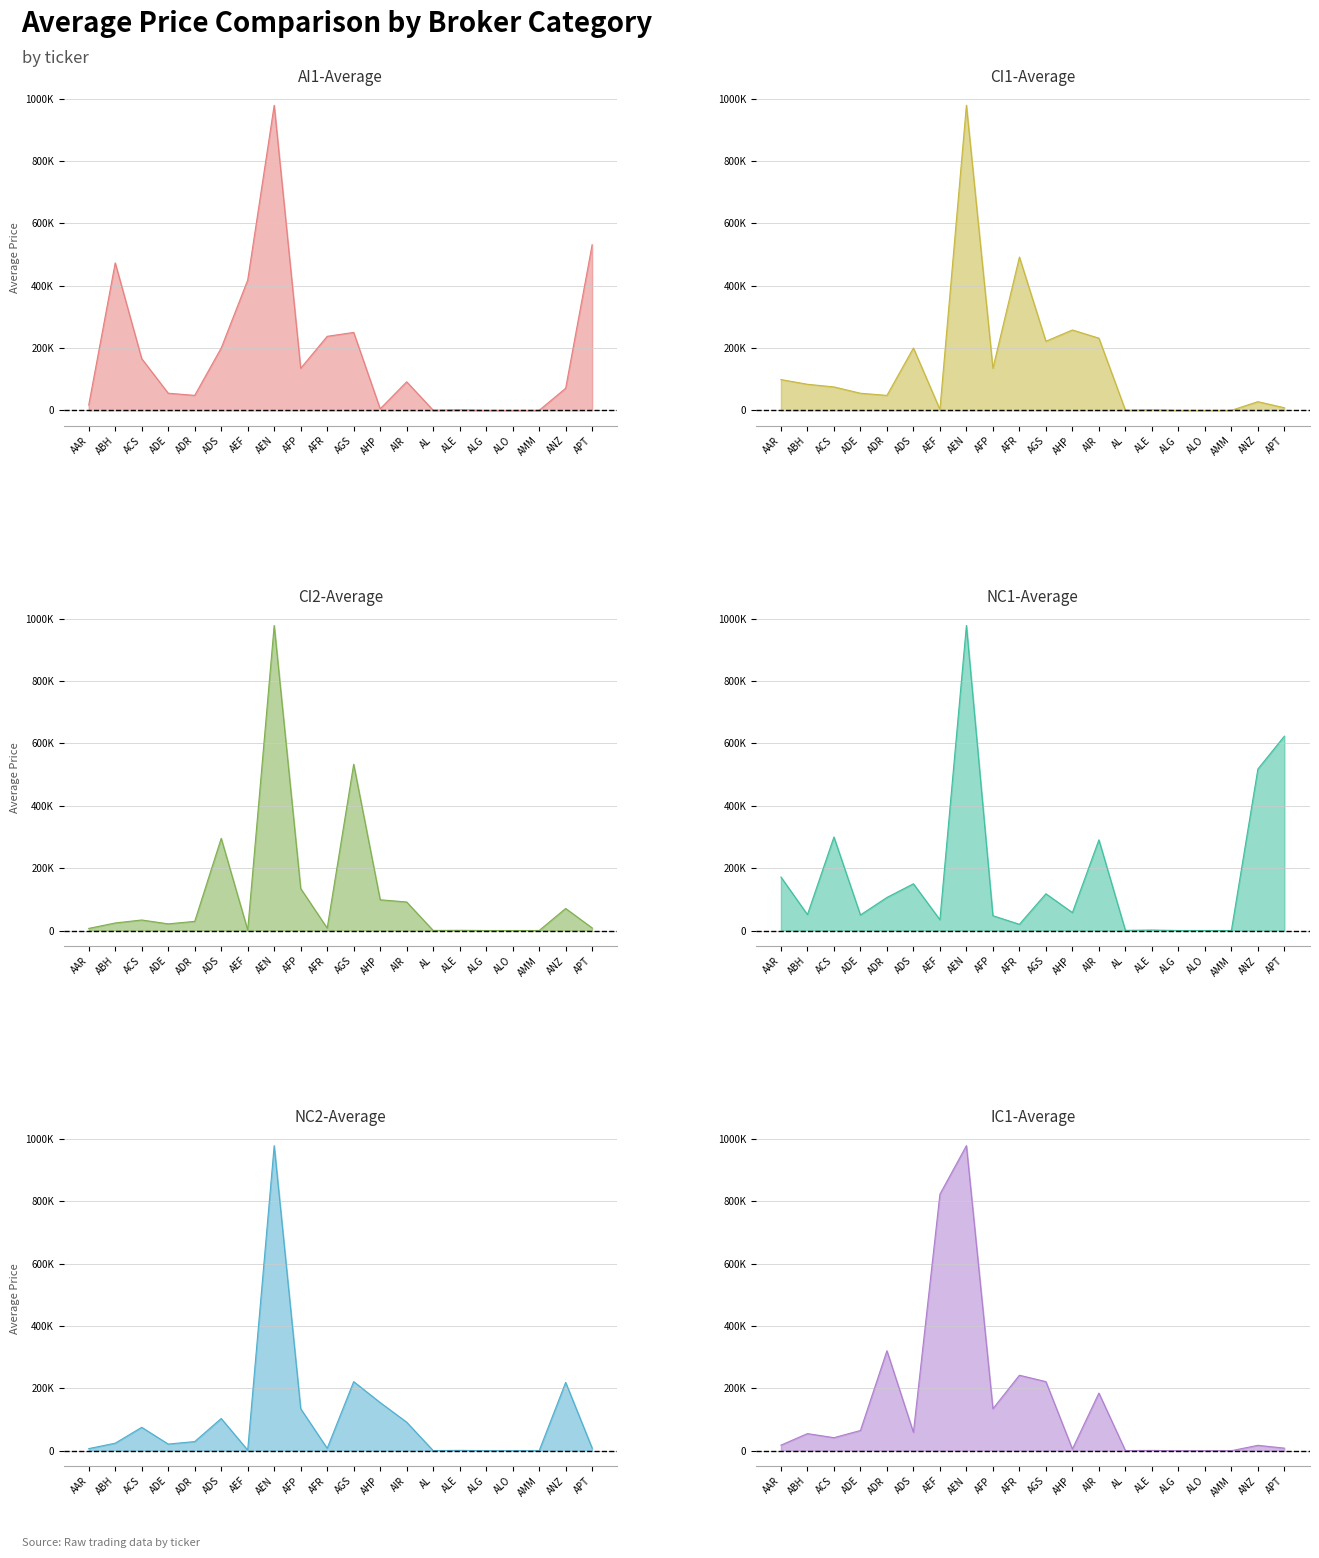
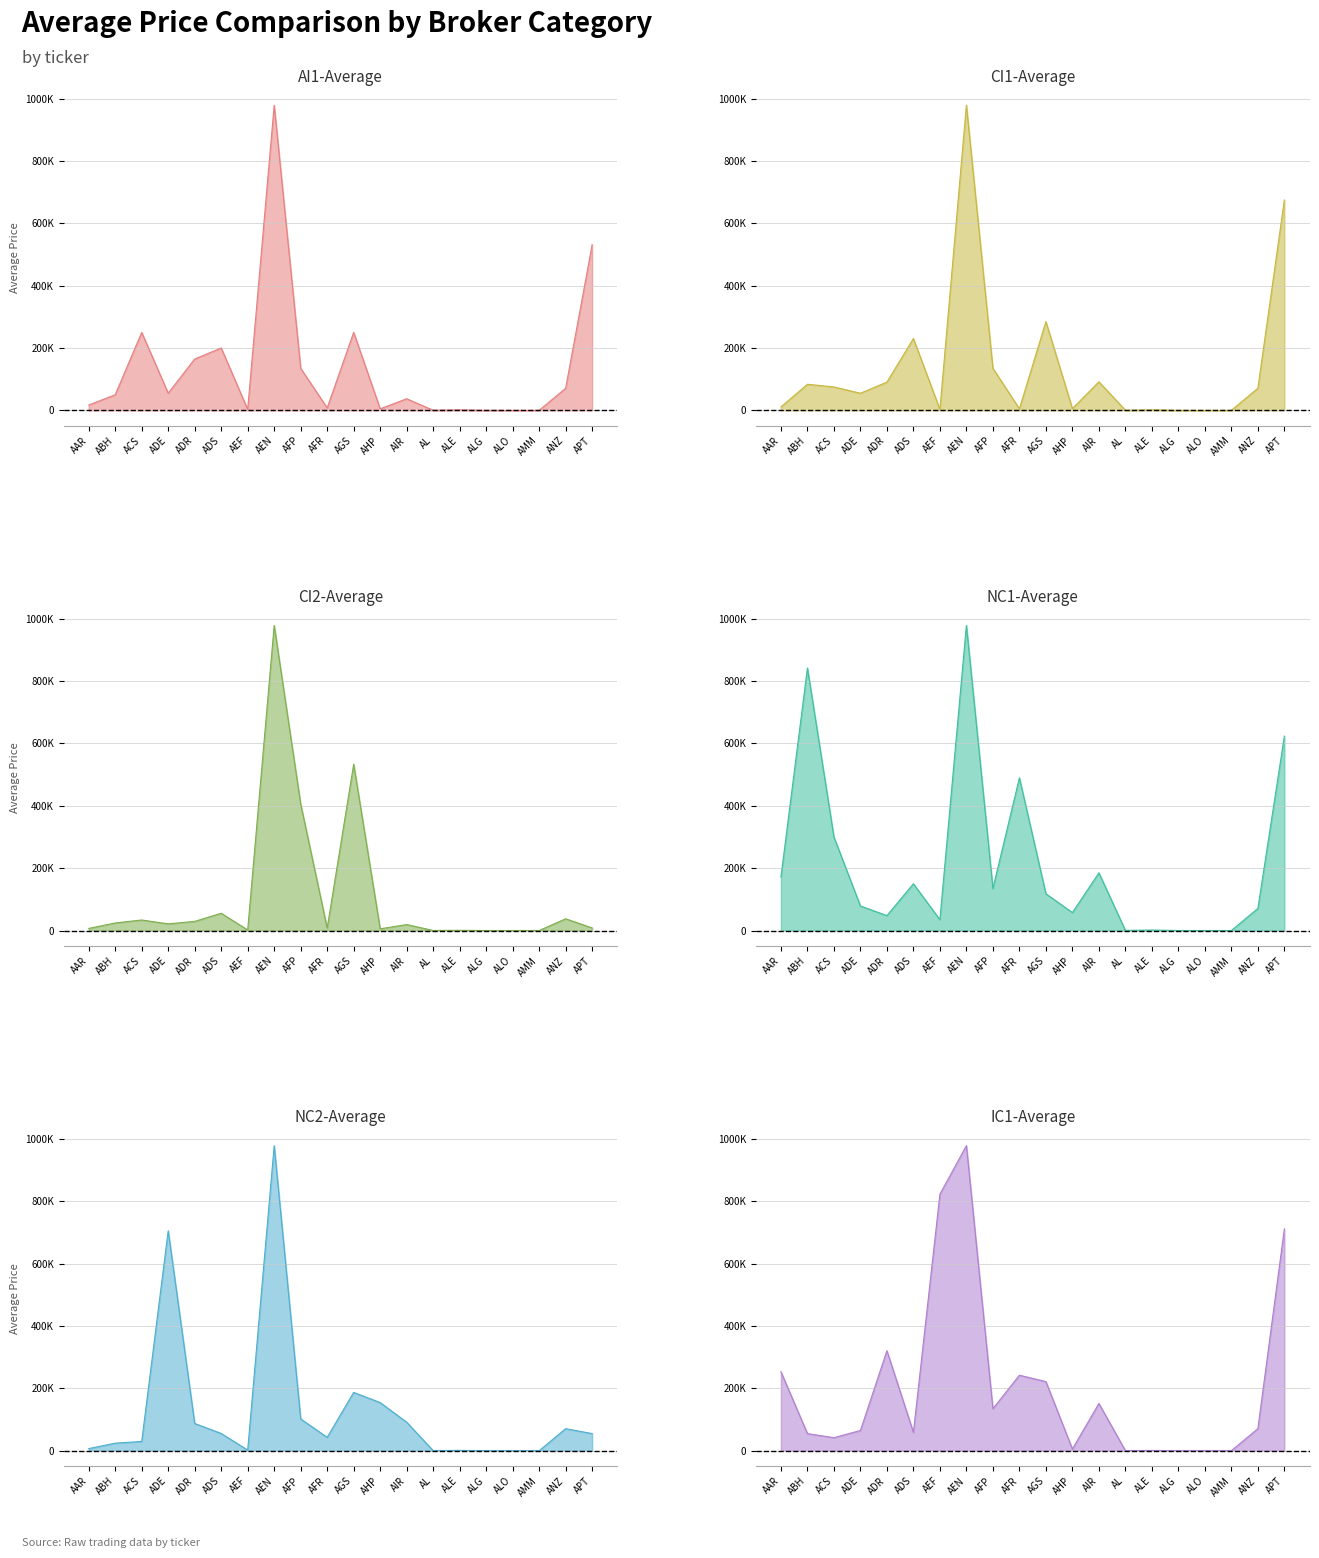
  {
    "AI1-Average": {
      "AAR": 20000,
-     "ABH": 470000,
-     "ACS": 170000,
+     "ABH": 50000,
+     "ACS": 250000,
      "ADE": 60000,
-     "ADR": 50000,
+     "ADR": 160000,
      "ADS": 200000,
-     "AEF": 420000,
+     "AEF": 0,
      "AEN": 980000,
      "AFP": 130000,
-     "AFR": 240000,
+     "AFR": 10000,
      "AGS": 250000,
      "AHP": 10000,
-     "AIR": 90000,
+     "AIR": 40000,
      "AL": 0,
      "ALE": 0,
      "ALG": 0,
      "ALO": 0,
      "AMM": 0,
      "ANZ": 70000,
      "APT": 530000
    },
    "CI1-Average": {
-     "AAR": 100000,
+     "AAR": 10000,
      "ABH": 80000,
      "ACS": 80000,
      "ADE": 50000,
-     "ADR": 50000,
-     "ADS": 200000,
+     "ADR": 90000,
+     "ADS": 230000,
      "AEF": 0,
      "AEN": 980000,
      "AFP": 130000,
-     "AFR": 490000,
-     "AGS": 220000,
-     "AHP": 260000,
-     "AIR": 230000,
+     "AFR": 10000,
+     "AGS": 280000,
+     "AHP": 10000,
+     "AIR": 90000,
      "AL": 0,
      "ALE": 0,
      "ALG": 0,
      "ALO": 0,
      "AMM": 0,
-     "ANZ": 30000,
-     "APT": 10000
+     "ANZ": 70000,
+     "APT": 670000
    },
    "CI2-Average": {
      "AAR": 10000,
      "ABH": 20000,
      "ACS": 30000,
      "ADE": 20000,
      "ADR": 30000,
-     "ADS": 300000,
+     "ADS": 60000,
      "AEF": 0,
      "AEN": 980000,
-     "AFP": 130000,
+     "AFP": 410000,
      "AFR": 10000,
      "AGS": 530000,
-     "AHP": 100000,
-     "AIR": 90000,
+     "AHP": 10000,
+     "AIR": 20000,
      "AL": 0,
      "ALE": 0,
      "ALG": 0,
      "ALO": 0,
      "AMM": 0,
-     "ANZ": 70000,
+     "ANZ": 40000,
      "APT": 10000
    },
    "NC1-Average": {
      "AAR": 170000,
-     "ABH": 50000,
+     "ABH": 840000,
      "ACS": 300000,
-     "ADE": 50000,
-     "ADR": 110000,
+     "ADE": 80000,
+     "ADR": 50000,
      "ADS": 150000,
      "AEF": 30000,
      "AEN": 980000,
-     "AFP": 50000,
-     "AFR": 20000,
+     "AFP": 130000,
+     "AFR": 490000,
      "AGS": 120000,
      "AHP": 60000,
-     "AIR": 290000,
+     "AIR": 190000,
      "AL": 0,
      "ALE": 0,
      "ALG": 0,
      "ALO": 0,
      "AMM": 0,
-     "ANZ": 520000,
+     "ANZ": 70000,
      "APT": 620000
    },
    "NC2-Average": {
      "AAR": 10000,
      "ABH": 20000,
-     "ACS": 80000,
-     "ADE": 20000,
-     "ADR": 30000,
-     "ADS": 100000,
+     "ACS": 30000,
+     "ADE": 710000,
+     "ADR": 90000,
+     "ADS": 60000,
      "AEF": 0,
      "AEN": 980000,
-     "AFP": 130000,
-     "AFR": 10000,
-     "AGS": 220000,
+     "AFP": 100000,
+     "AFR": 40000,
+     "AGS": 190000,
      "AHP": 150000,
      "AIR": 90000,
      "AL": 0,
      "ALE": 0,
      "ALG": 0,
      "ALO": 0,
      "AMM": 0,
-     "ANZ": 220000,
-     "APT": 10000
+     "ANZ": 70000,
+     "APT": 60000
    },
    "IC1-Average": {
-     "AAR": 20000,
+     "AAR": 250000,
      "ABH": 60000,
      "ACS": 40000,
      "ADE": 70000,
      "ADR": 320000,
      "ADS": 60000,
      "AEF": 820000,
      "AEN": 980000,
      "AFP": 130000,
      "AFR": 240000,
      "AGS": 220000,
      "AHP": 10000,
-     "AIR": 190000,
+     "AIR": 150000,
      "AL": 0,
      "ALE": 0,
      "ALG": 0,
      "ALO": 0,
      "AMM": 0,
-     "ANZ": 20000,
-     "APT": 10000
+     "ANZ": 70000,
+     "APT": 710000
    }
  }
